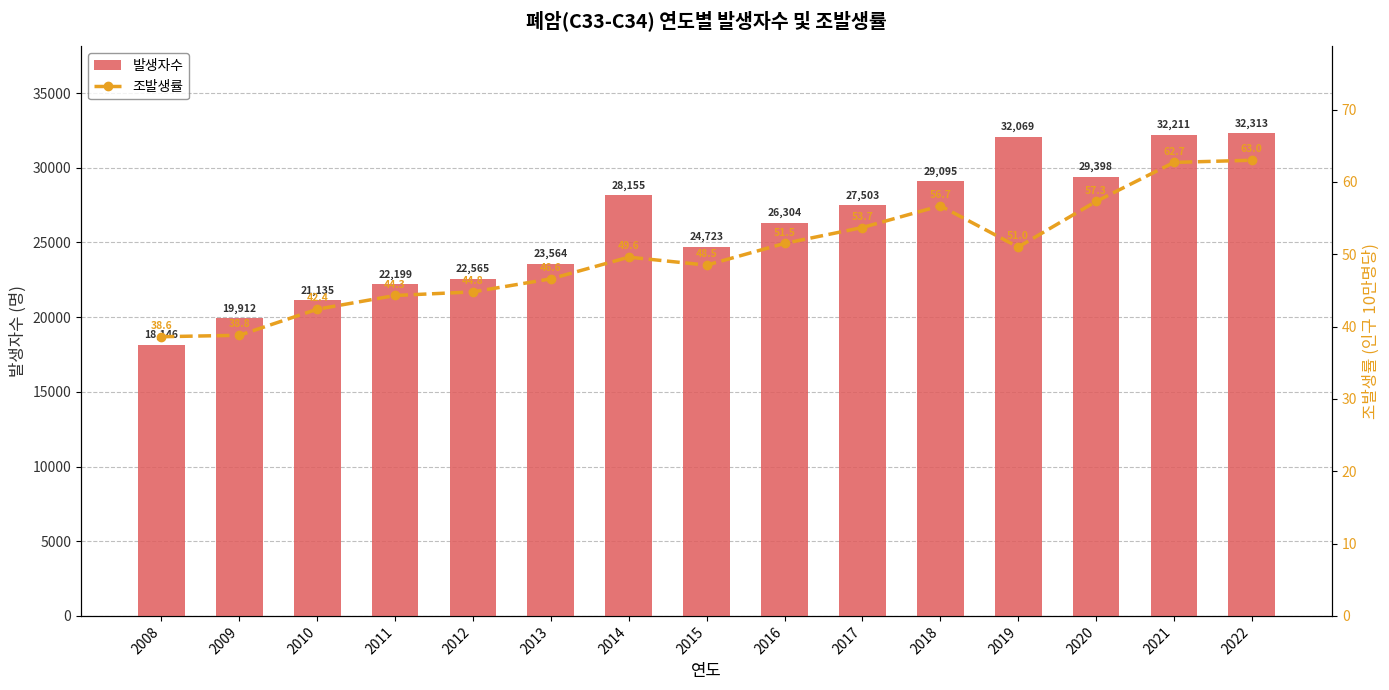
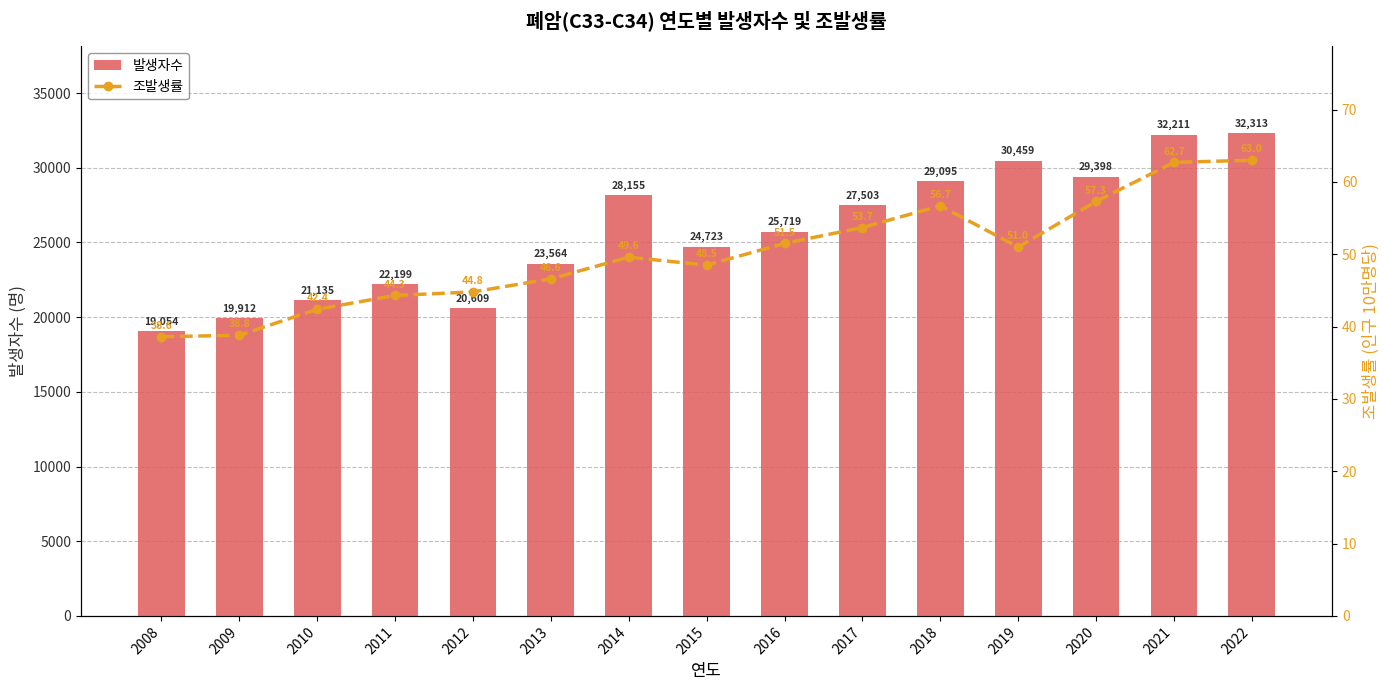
  {
    "발생자수": {
-     "2008": "18,146",
+     "2008": "19,054",
      "2009": "19,912",
      "2010": "21,135",
      "2011": "22,199",
-     "2012": "22,565",
+     "2012": "20,609",
      "2013": "23,564",
      "2014": "28,155",
      "2015": "24,723",
-     "2016": "26,304",
+     "2016": "25,719",
      "2017": "27,503",
      "2018": "29,095",
-     "2019": "32,069",
+     "2019": "30,459",
      "2020": "29,398",
      "2021": "32,211",
      "2022": "32,313"
    },
    "조발생률": {
      "2009": "38.8",
      "2011": "44.3",
      "2012": "44.8",
      "2013": "46.6",
      "2014": "49.6",
      "2015": "48.5",
      "2016": "51.5",
      "2017": "53.7",
      "2018": "56.7",
      "2019": "51.0",
      "2020": "57.3",
      "2021": "62.7",
      "2022": "63.0"
    }
  }
